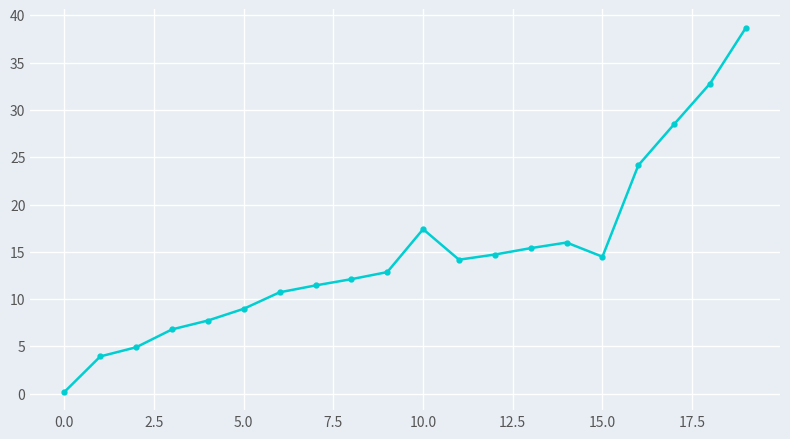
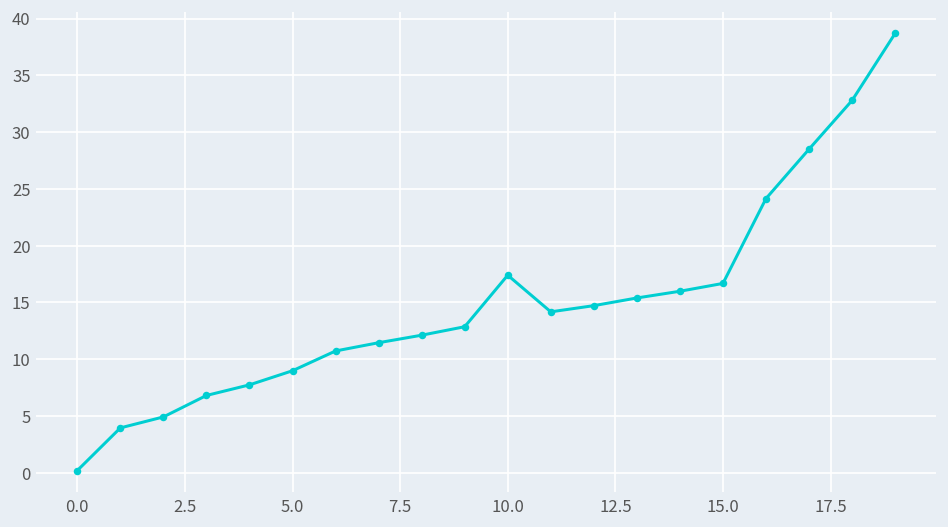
  {
    "0.0": 0,
    "5.0": 9,
    "10.0": 17,
-   "15.0": 14
+   "15.0": 17
  }
